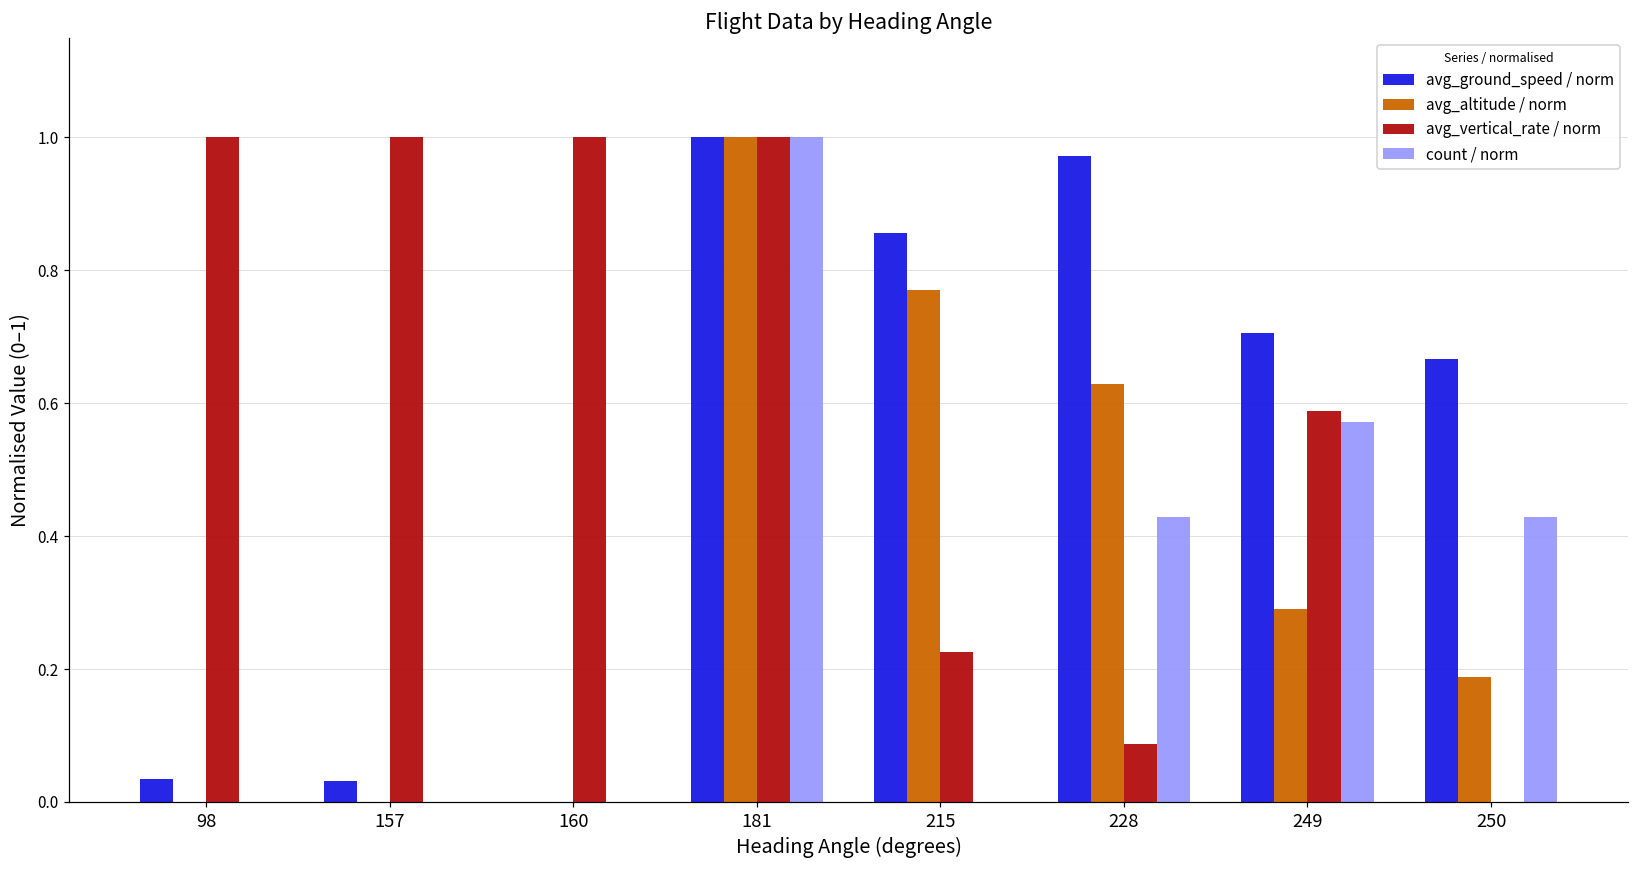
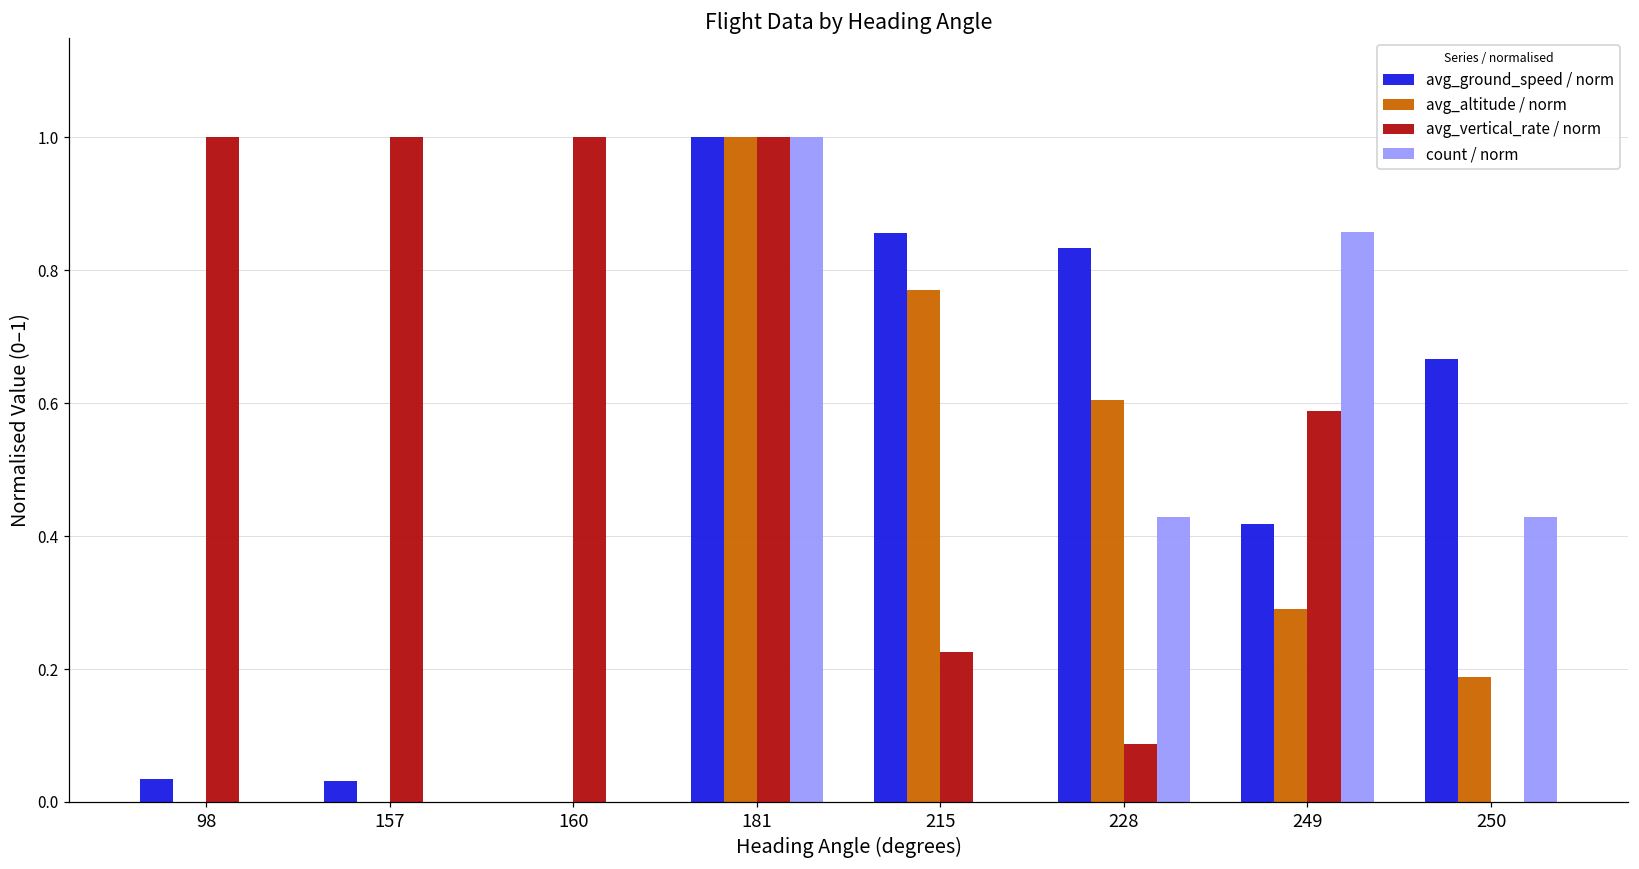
  {
    "avg_ground_speed / norm": {
      "98": 0.03,
      "157": 0.03,
      "160": 0.00,
      "181": 1.00,
      "215": 0.86,
-     "228": 0.97,
-     "249": 0.71,
+     "228": 0.83,
+     "249": 0.42,
      "250": 0.67
    },
    "avg_altitude / norm": {
      "98": 0.00,
      "157": 0.00,
      "160": 0.00,
      "181": 1.00,
      "215": 0.77,
-     "228": 0.63,
+     "228": 0.60,
      "249": 0.29,
      "250": 0.19
    },
    "avg_vertical_rate / norm": {
      "98": 1.00,
      "157": 1.00,
      "160": 1.00,
      "181": 1.00,
      "215": 0.23,
      "228": 0.09,
      "249": 0.59,
      "250": 0.00
    },
    "count / norm": {
      "98": 0.00,
      "157": 0.00,
      "160": 0.00,
      "181": 1.00,
      "215": 0.00,
      "228": 0.43,
-     "249": 0.57,
+     "249": 0.86,
      "250": 0.43
    }
  }
